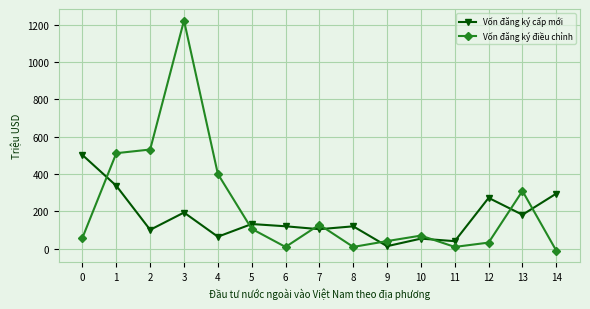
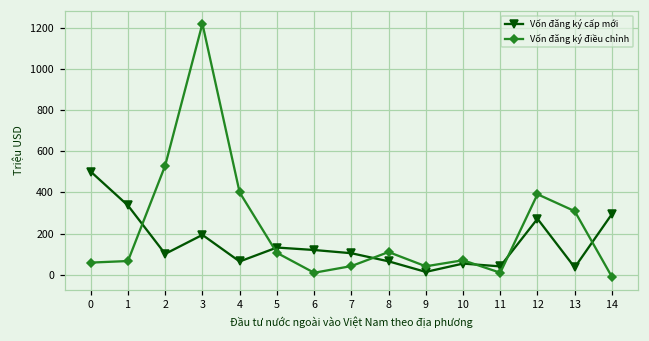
  {
    "Vốn đăng ký cấp mới": {
      "0": 500,
      "1": 340,
      "2": 100,
      "3": 190,
      "4": 60,
      "5": 130,
      "6": 120,
      "7": 100,
-     "8": 120,
+     "8": 60,
      "9": 10,
      "10": 50,
      "11": 40,
      "12": 270,
-     "13": 180,
+     "13": 40,
      "14": 290
    },
    "Vốn đăng ký điều chỉnh": {
      "0": 60,
-     "1": 510,
+     "1": 70,
      "2": 530,
      "3": 1220,
      "4": 400,
      "5": 110,
      "6": 10,
-     "7": 130,
-     "8": 10,
+     "7": 40,
+     "8": 110,
      "9": 40,
      "10": 70,
      "11": 10,
-     "12": 30,
+     "12": 390,
      "13": 310,
      "14": -10
    }
  }
